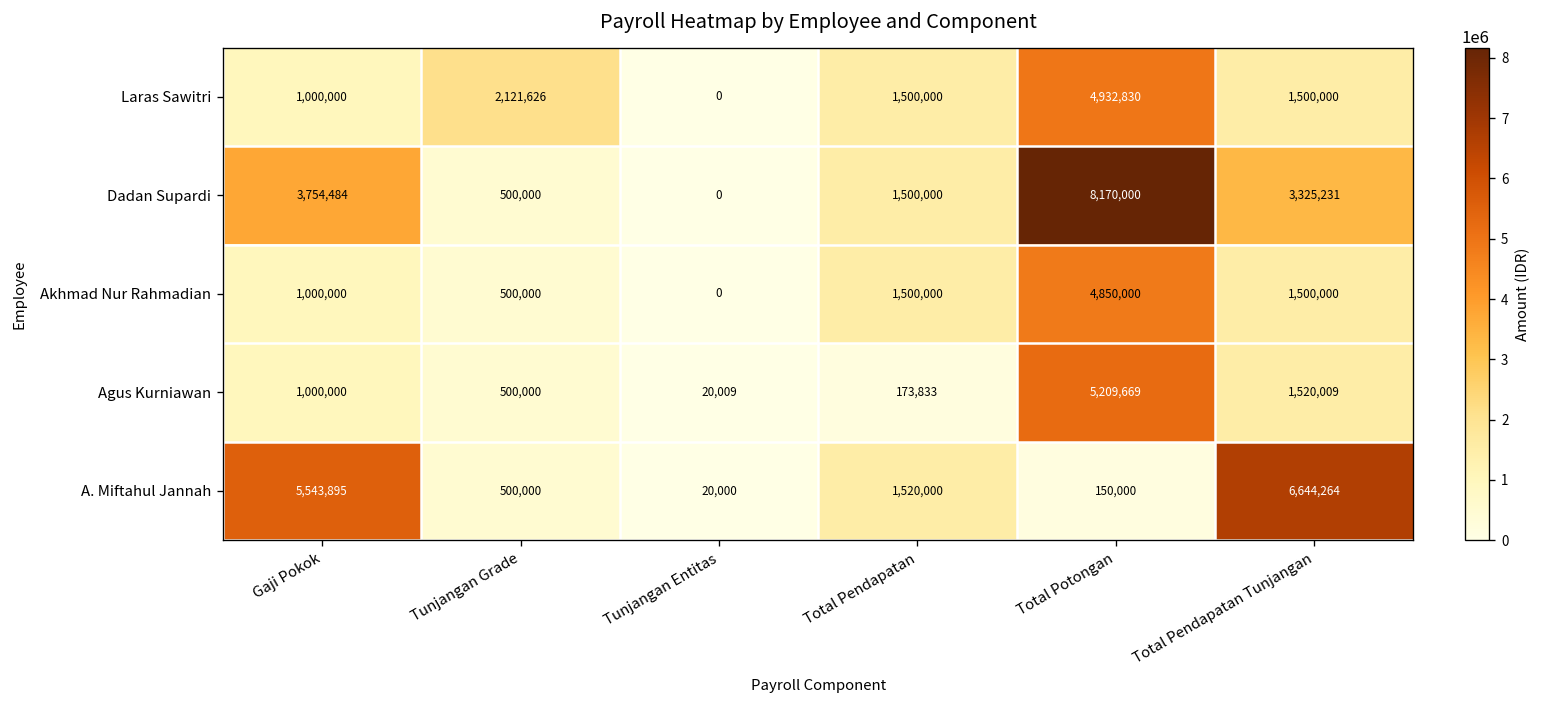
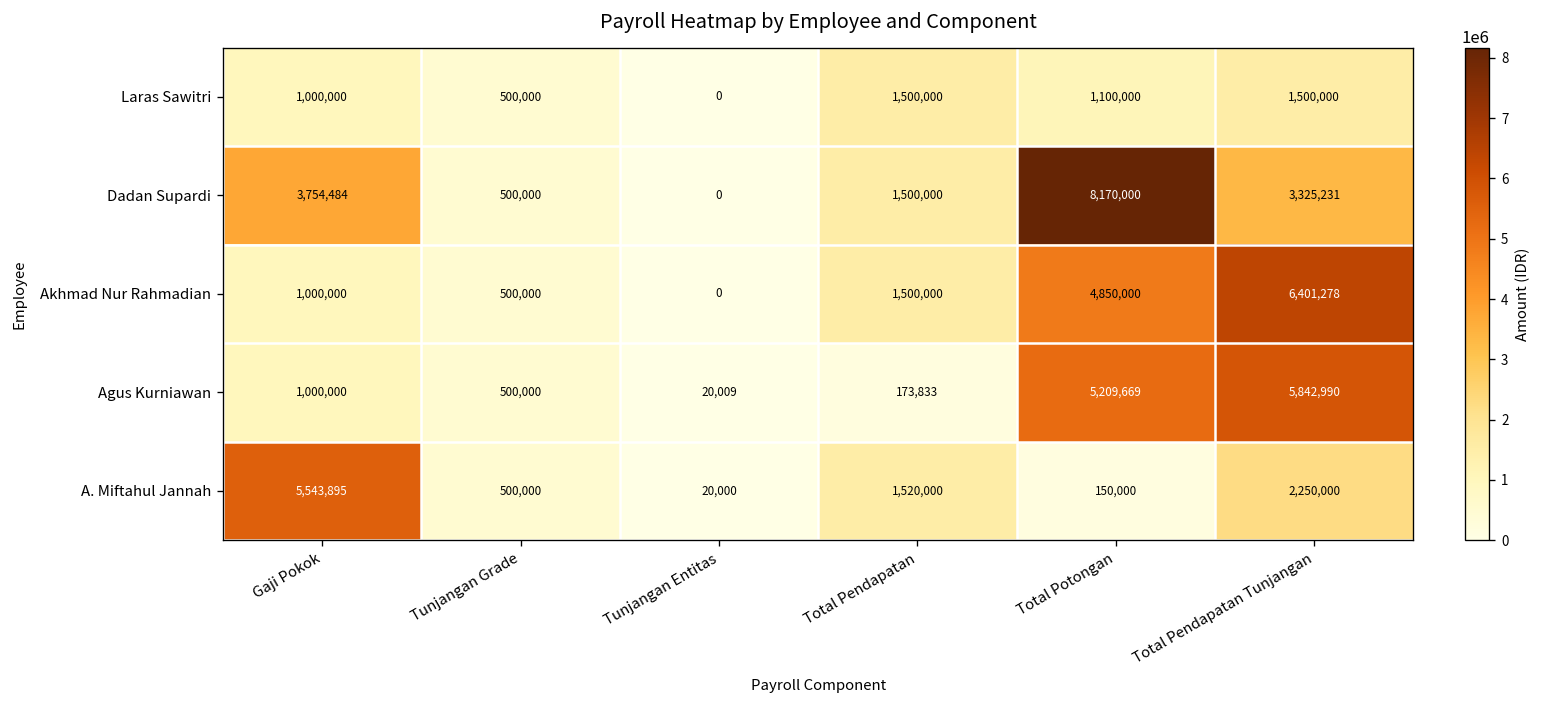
  {
    "Laras Sawitri": {
      "Gaji Pokok": "1,000,000",
-     "Tunjangan Grade": "2,121,626",
+     "Tunjangan Grade": "500,000",
      "Tunjangan Entitas": "0",
      "Total Pendapatan": "1,500,000",
-     "Total Potongan": "4,932,830",
+     "Total Potongan": "1,100,000",
      "Total Pendapatan Tunjangan": "1,500,000"
    },
    "Dadan Supardi": {
      "Gaji Pokok": "3,754,484",
      "Tunjangan Grade": "500,000",
      "Tunjangan Entitas": "0",
      "Total Pendapatan": "1,500,000",
      "Total Potongan": "8,170,000",
      "Total Pendapatan Tunjangan": "3,325,231"
    },
    "Akhmad Nur Rahmadian": {
      "Gaji Pokok": "1,000,000",
      "Tunjangan Grade": "500,000",
      "Tunjangan Entitas": "0",
      "Total Pendapatan": "1,500,000",
      "Total Potongan": "4,850,000",
-     "Total Pendapatan Tunjangan": "1,500,000"
+     "Total Pendapatan Tunjangan": "6,401,278"
    },
    "Agus Kurniawan": {
      "Gaji Pokok": "1,000,000",
      "Tunjangan Grade": "500,000",
      "Tunjangan Entitas": "20,009",
      "Total Pendapatan": "173,833",
      "Total Potongan": "5,209,669",
-     "Total Pendapatan Tunjangan": "1,520,009"
+     "Total Pendapatan Tunjangan": "5,842,990"
    },
    "A. Miftahul Jannah": {
      "Gaji Pokok": "5,543,895",
      "Tunjangan Grade": "500,000",
      "Tunjangan Entitas": "20,000",
      "Total Pendapatan": "1,520,000",
      "Total Potongan": "150,000",
-     "Total Pendapatan Tunjangan": "6,644,264"
+     "Total Pendapatan Tunjangan": "2,250,000"
    }
  }
